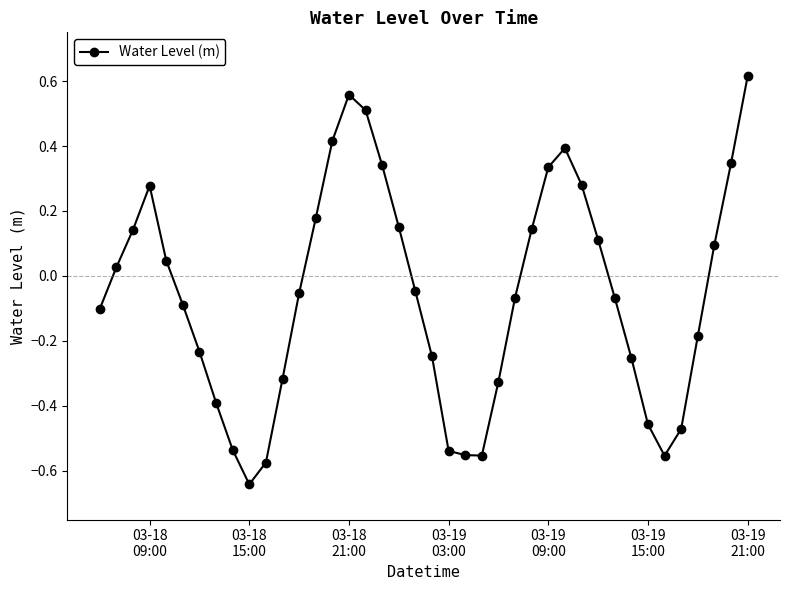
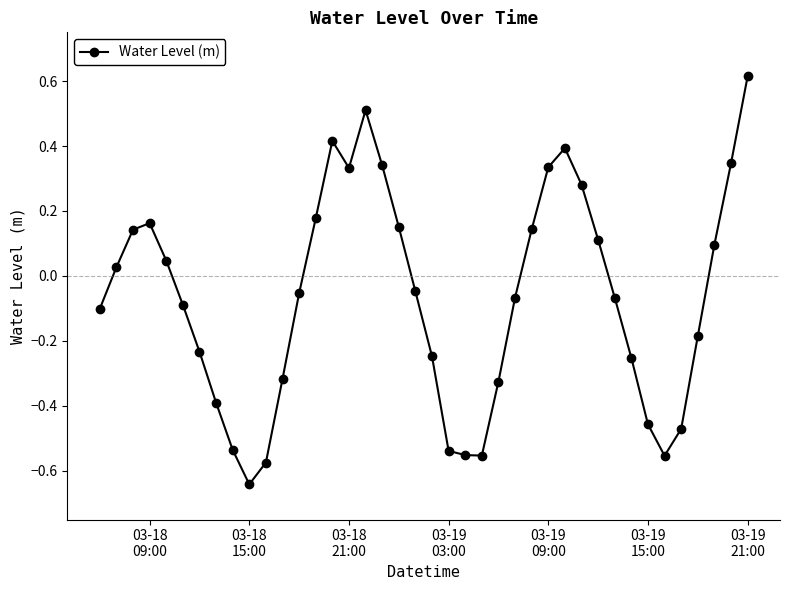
  {
-   "03-18 09:00": 0.28,
+   "03-18 09:00": 0.16,
    "03-18 15:00": -0.64,
-   "03-18 21:00": 0.56,
+   "03-18 21:00": 0.33,
    "03-19 03:00": -0.54,
    "03-19 09:00": 0.33,
    "03-19 15:00": -0.46,
    "03-19 21:00": 0.61
  }
